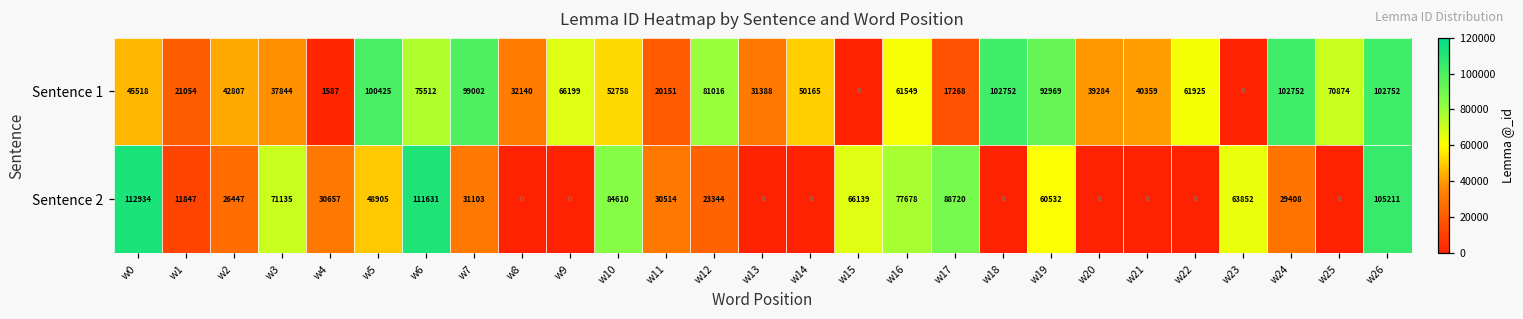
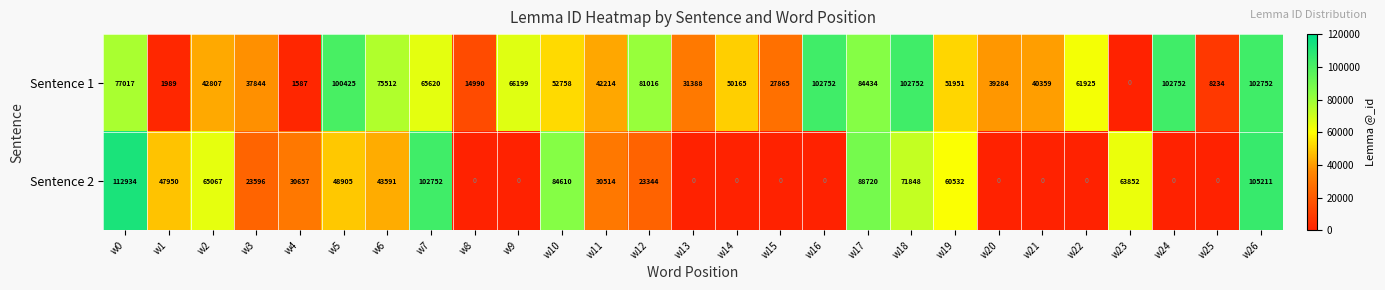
  {
    "Sentence 1": {
-     "w0": 45518,
-     "w1": 21054,
+     "w0": 77017,
+     "w1": 1989,
      "w2": 42807,
      "w3": 37844,
      "w4": 1587,
      "w5": 100425,
      "w6": 75512,
-     "w7": 99002,
-     "w8": 32140,
+     "w7": 65620,
+     "w8": 14990,
      "w9": 66199,
      "w10": 52758,
-     "w11": 20151,
+     "w11": 42214,
      "w12": 81016,
      "w13": 31388,
      "w14": 50165,
-     "w15": 0,
-     "w16": 61549,
-     "w17": 17268,
+     "w15": 27865,
+     "w16": 102752,
+     "w17": 84434,
      "w18": 102752,
-     "w19": 92969,
+     "w19": 51951,
      "w20": 39284,
      "w21": 40359,
      "w22": 61925,
      "w23": 0,
      "w24": 102752,
-     "w25": 70874,
+     "w25": 8234,
      "w26": 102752
    },
    "Sentence 2": {
      "w0": 112934,
-     "w1": 11847,
-     "w2": 26447,
-     "w3": 71135,
+     "w1": 47950,
+     "w2": 65067,
+     "w3": 23596,
      "w4": 30657,
      "w5": 48905,
-     "w6": 111631,
-     "w7": 31103,
+     "w6": 43591,
+     "w7": 102752,
      "w8": 0,
      "w9": 0,
      "w10": 84610,
      "w11": 30514,
      "w12": 23344,
      "w13": 0,
      "w14": 0,
-     "w15": 66139,
-     "w16": 77678,
+     "w15": 0,
+     "w16": 0,
      "w17": 88720,
-     "w18": 0,
+     "w18": 71848,
      "w19": 60532,
      "w20": 0,
      "w21": 0,
      "w22": 0,
      "w23": 63852,
-     "w24": 29408,
+     "w24": 0,
      "w25": 0,
      "w26": 105211
    }
  }
